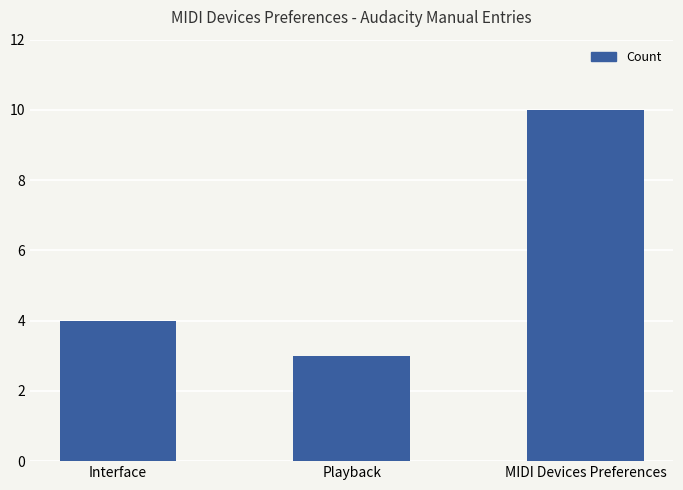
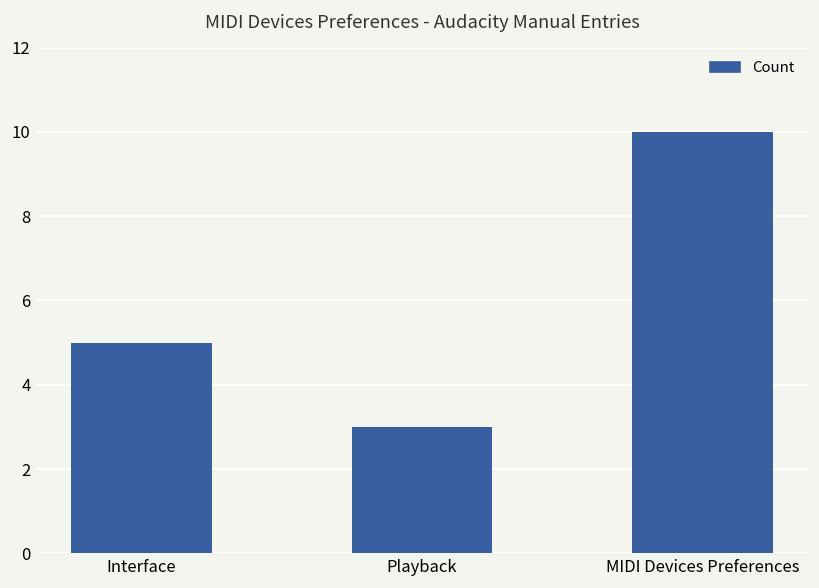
  {
-   "Interface": 4,
+   "Interface": 5,
    "Playback": 3,
    "MIDI Devices Preferences": 10
  }
